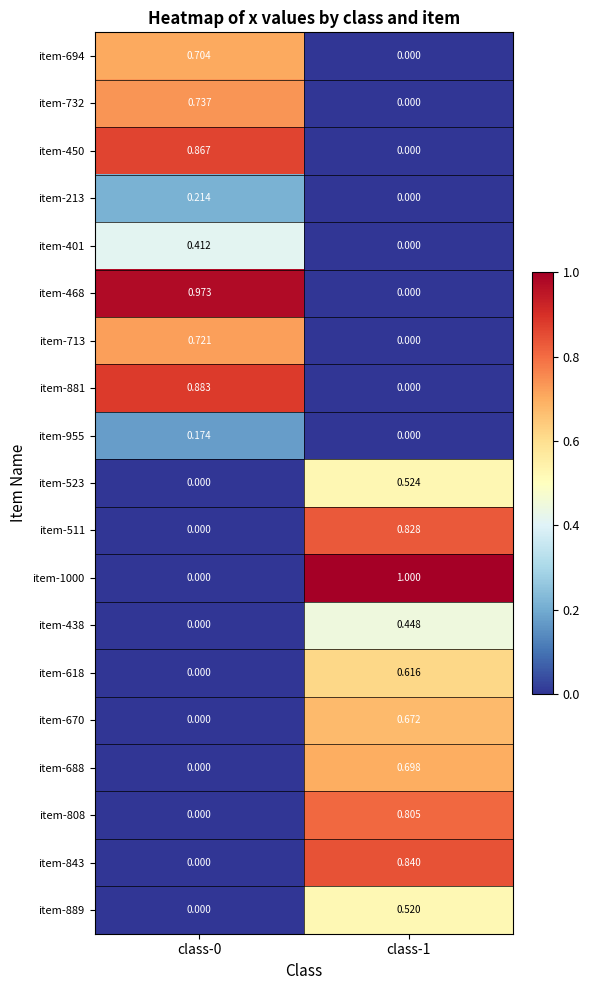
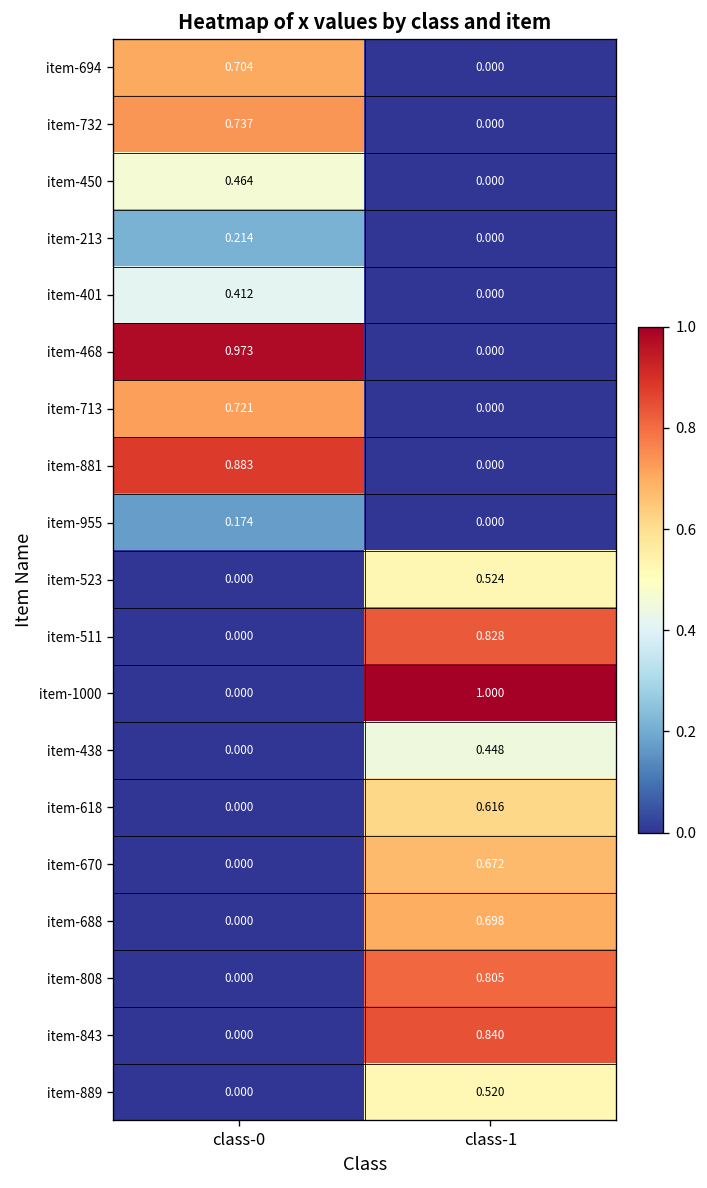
  {
    "item-694": {
      "class-0": 0.704,
      "class-1": 0.000
    },
    "item-732": {
      "class-0": 0.737,
      "class-1": 0.000
    },
    "item-450": {
-     "class-0": 0.867,
+     "class-0": 0.464,
      "class-1": 0.000
    },
    "item-213": {
      "class-0": 0.214,
      "class-1": 0.000
    },
    "item-401": {
      "class-0": 0.412,
      "class-1": 0.000
    },
    "item-468": {
      "class-0": 0.973,
      "class-1": 0.000
    },
    "item-713": {
      "class-0": 0.721,
      "class-1": 0.000
    },
    "item-881": {
      "class-0": 0.883,
      "class-1": 0.000
    },
    "item-955": {
      "class-0": 0.174,
      "class-1": 0.000
    },
    "item-523": {
      "class-0": 0.000,
      "class-1": 0.524
    },
    "item-511": {
      "class-0": 0.000,
      "class-1": 0.828
    },
    "item-1000": {
      "class-0": 0.000,
      "class-1": 1.000
    },
    "item-438": {
      "class-0": 0.000,
      "class-1": 0.448
    },
    "item-618": {
      "class-0": 0.000,
      "class-1": 0.616
    },
    "item-670": {
      "class-0": 0.000,
      "class-1": 0.672
    },
    "item-688": {
      "class-0": 0.000,
      "class-1": 0.698
    },
    "item-808": {
      "class-0": 0.000,
      "class-1": 0.805
    },
    "item-843": {
      "class-0": 0.000,
      "class-1": 0.840
    },
    "item-889": {
      "class-0": 0.000,
      "class-1": 0.520
    }
  }
